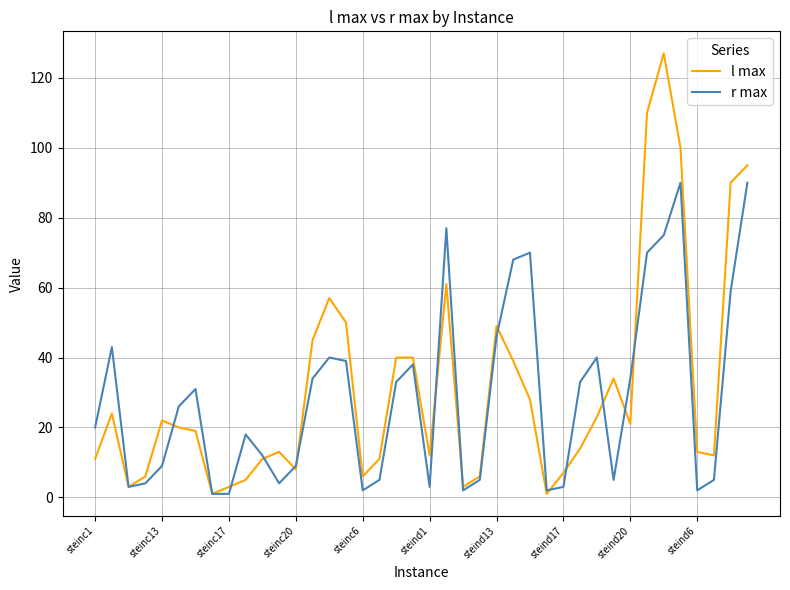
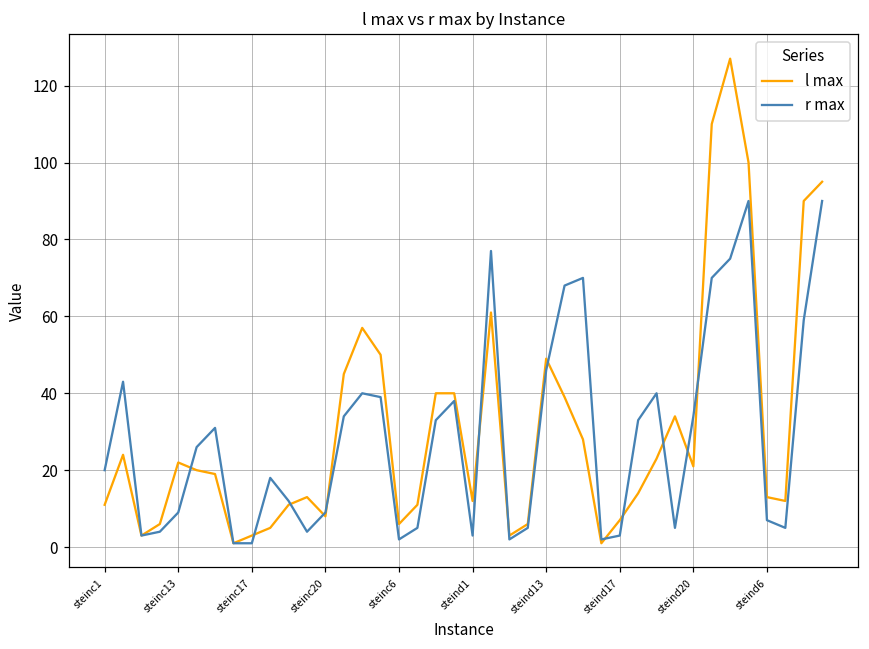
  {
    "l max": {
      "steinc1": 11,
      "steinc13": 22,
      "steinc17": 3,
      "steinc20": 8,
      "steinc6": 6,
      "steind1": 12,
      "steind13": 49,
      "steind17": 7,
      "steind20": 21,
      "steind6": 13
    },
    "r max": {
      "steinc1": 20,
      "steinc13": 9,
      "steinc17": 1,
      "steinc20": 9,
      "steinc6": 2,
      "steind1": 3,
      "steind13": 46,
      "steind17": 3,
      "steind20": 34,
-     "steind6": 2
+     "steind6": 7
    }
  }
